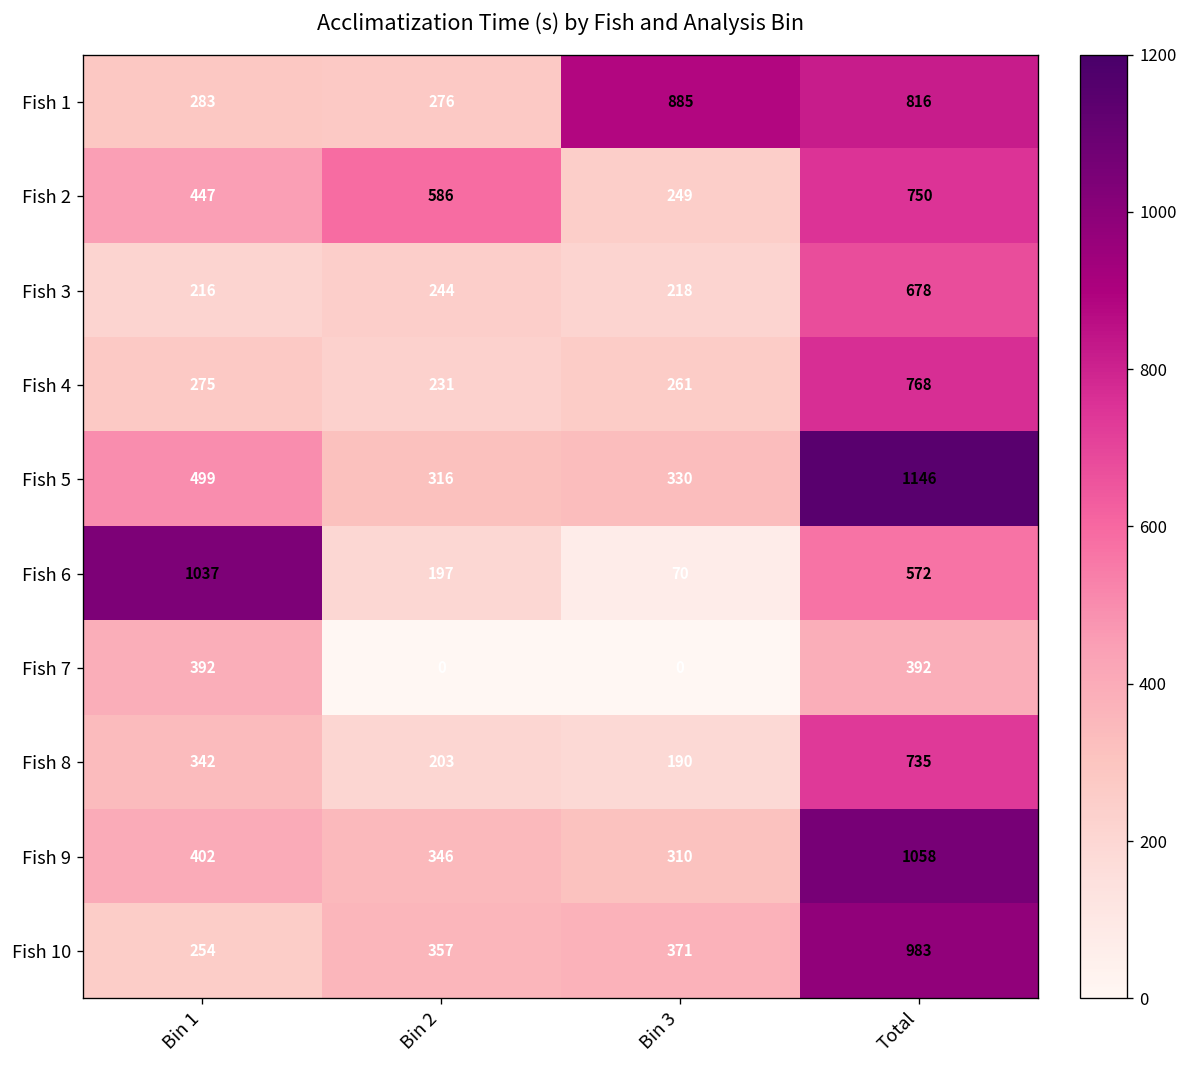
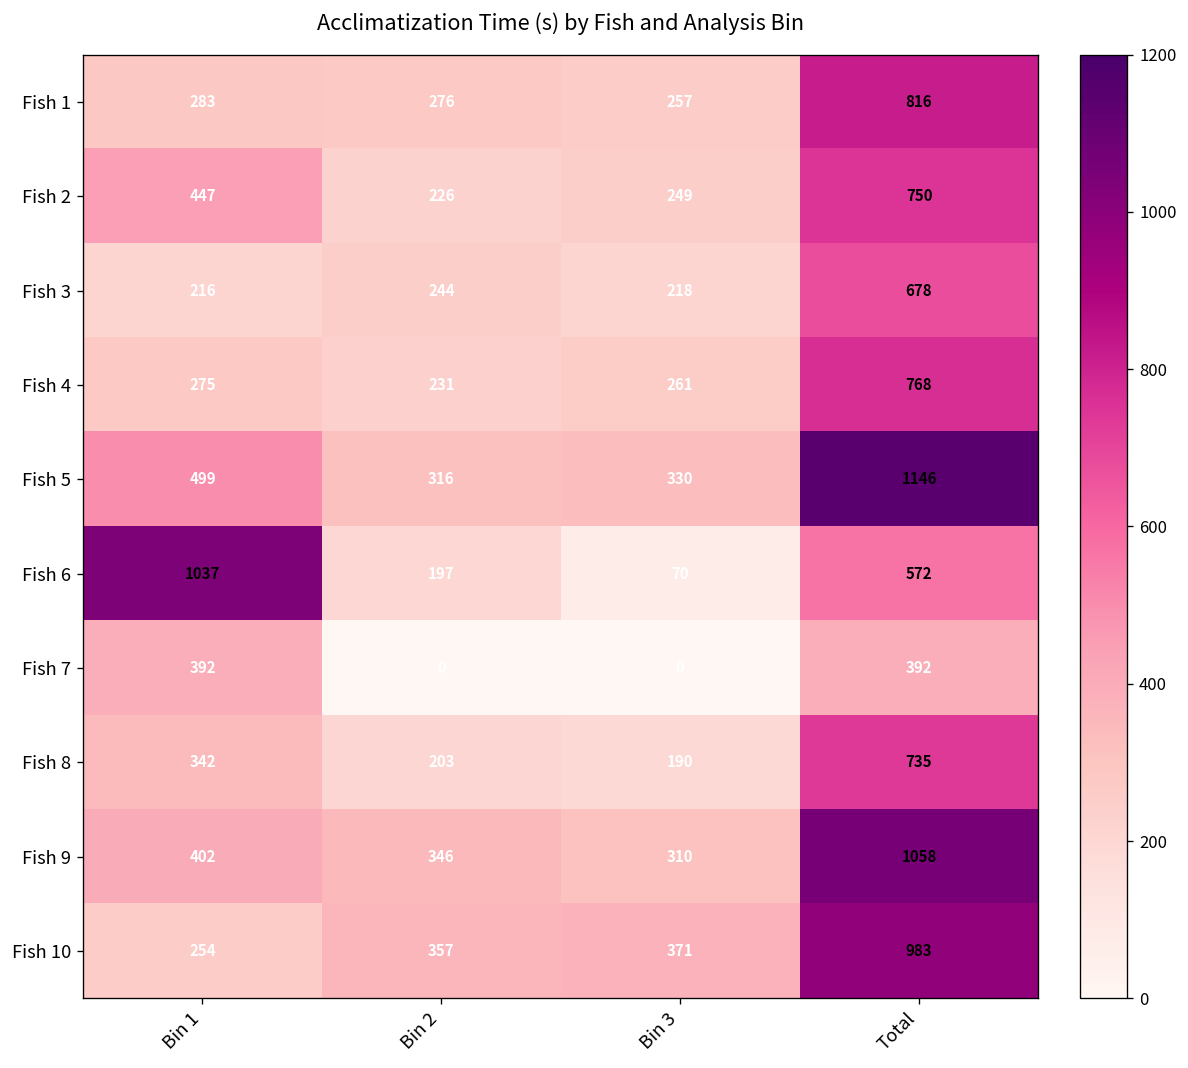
  {
    "Fish 1": {
      "Bin 1": 283,
      "Bin 2": 276,
-     "Bin 3": 885,
+     "Bin 3": 257,
      "Total": 816
    },
    "Fish 2": {
      "Bin 1": 447,
-     "Bin 2": 586,
+     "Bin 2": 226,
      "Bin 3": 249,
      "Total": 750
    },
    "Fish 3": {
      "Bin 2": 244,
      "Total": 678
    },
    "Fish 4": {
      "Bin 1": 275,
      "Bin 2": 231,
      "Bin 3": 261,
      "Total": 768
    },
    "Fish 5": {
      "Bin 1": 499,
      "Bin 2": 316,
      "Bin 3": 330,
      "Total": 1146
    },
    "Fish 6": {
      "Bin 1": 1037,
      "Total": 572
    },
    "Fish 7": {
      "Bin 1": 392,
      "Total": 392
    },
    "Fish 8": {
      "Bin 1": 342,
      "Total": 735
    },
    "Fish 9": {
      "Bin 1": 402,
      "Bin 2": 346,
      "Bin 3": 310,
      "Total": 1058
    },
    "Fish 10": {
      "Bin 1": 254,
      "Bin 2": 357,
      "Bin 3": 371,
      "Total": 983
    }
  }
